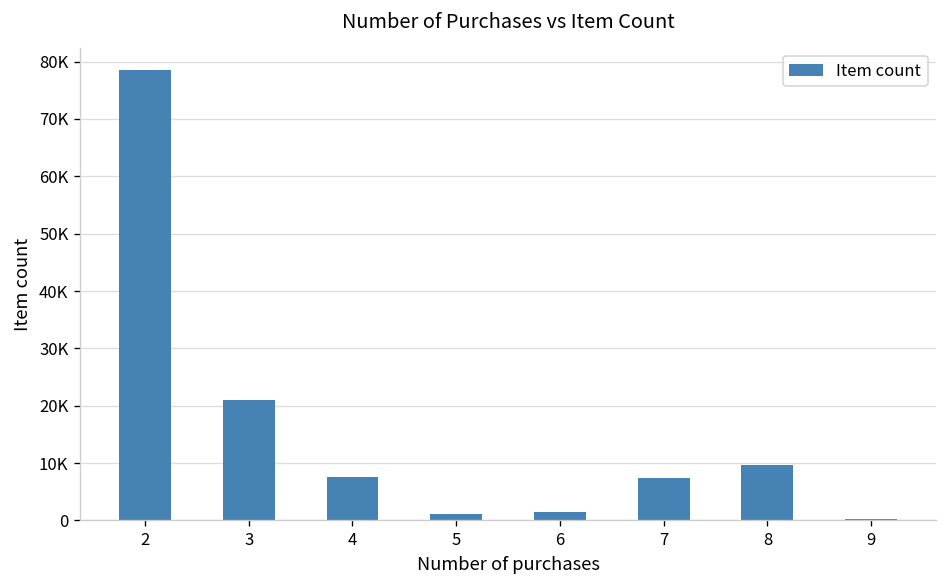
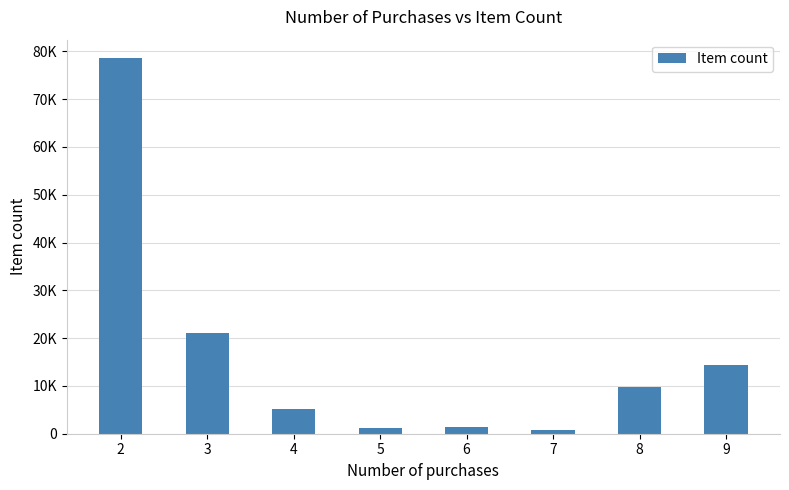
  {
    "2": 79000,
    "3": 21000,
-   "4": 8000,
+   "4": 5000,
    "5": 1000,
    "6": 1000,
-   "7": 7000,
+   "7": 1000,
    "8": 10000,
-   "9": 0
+   "9": 14000
  }
